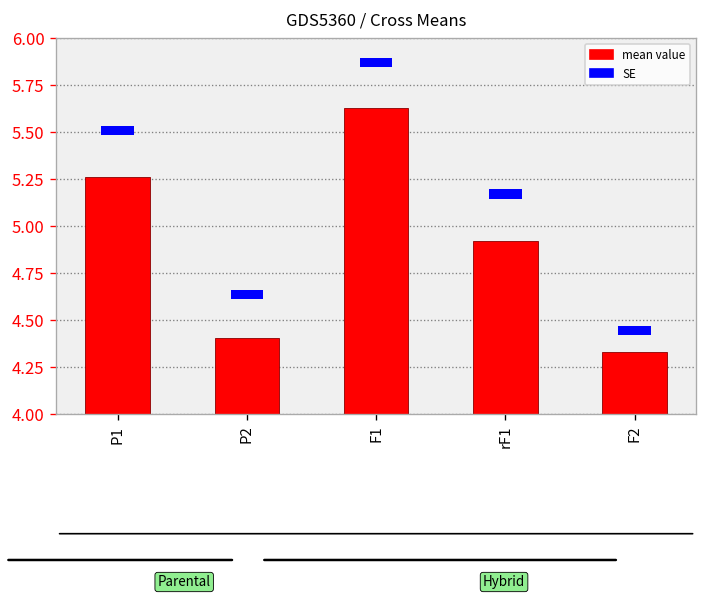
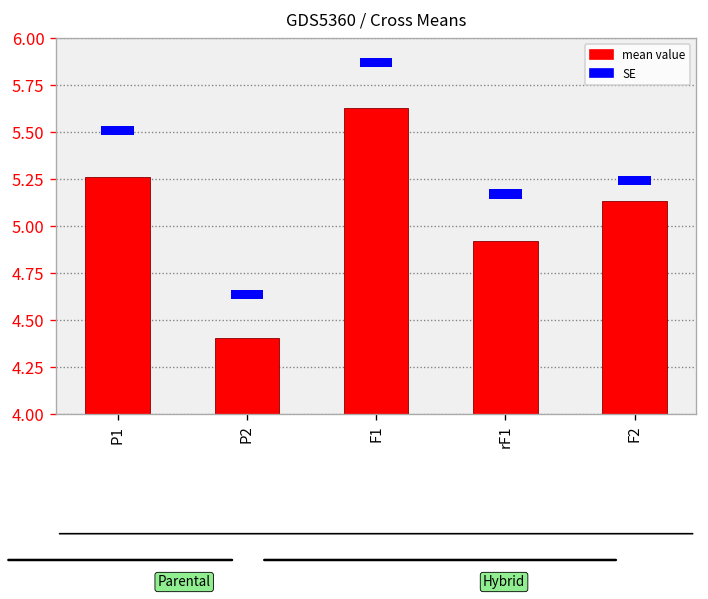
  {
    "mean value": {
      "P1": 5.26,
      "P2": 4.40,
      "F1": 5.63,
      "rF1": 4.92,
-     "F2": 4.33
+     "F2": 5.13
    }
  }
